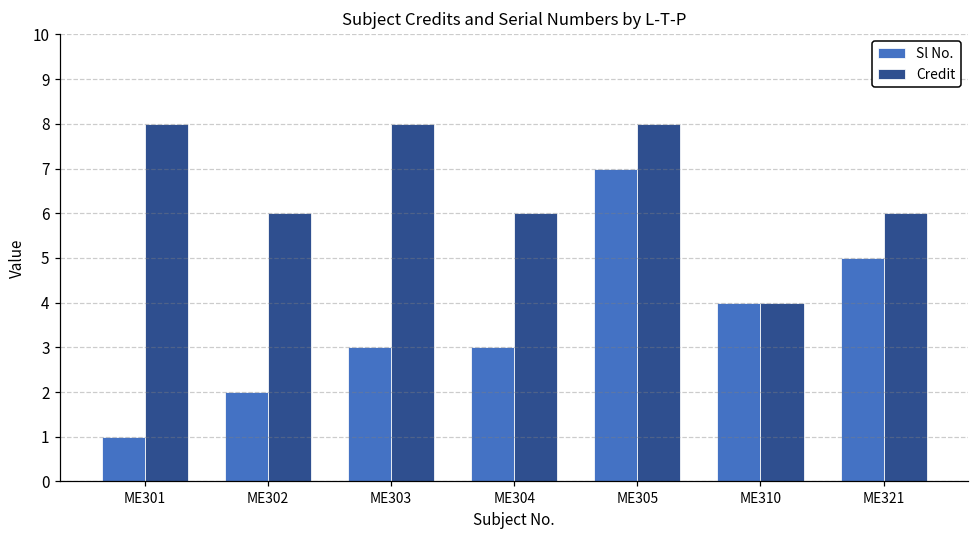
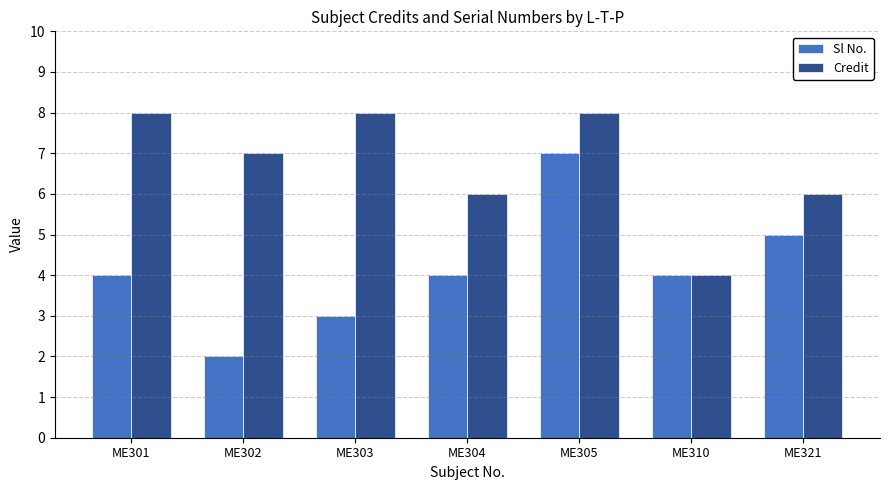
  {
    "Sl No.": {
-     "ME301": 1,
+     "ME301": 4,
      "ME302": 2,
      "ME303": 3,
-     "ME304": 3,
+     "ME304": 4,
      "ME305": 7,
      "ME310": 4,
      "ME321": 5
    },
    "Credit": {
      "ME301": 8,
-     "ME302": 6,
+     "ME302": 7,
      "ME303": 8,
      "ME304": 6,
      "ME305": 8,
      "ME310": 4,
      "ME321": 6
    }
  }
